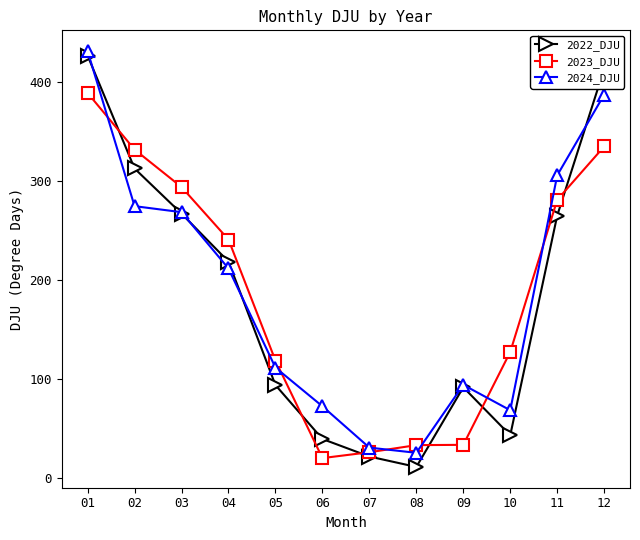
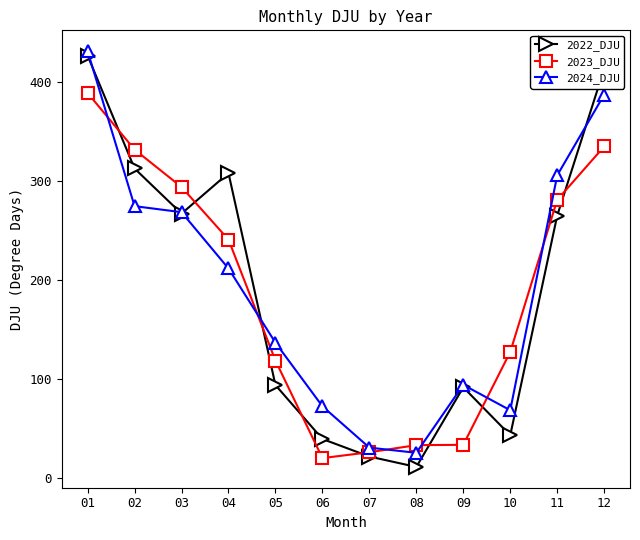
  {
    "2022_DJU": {
      "01": 430,
      "02": 310,
-     "04": 220,
+     "04": 310,
      "05": 90,
      "06": 40,
      "07": 20,
      "08": 10,
      "10": 40,
      "11": 270
    },
    "2023_DJU": {
      "01": 390,
      "02": 330,
      "03": 290,
      "04": 240,
      "05": 120,
      "06": 20,
      "07": 30,
      "08": 30,
      "09": 30,
      "10": 130,
      "11": 280,
      "12": 340
    },
    "2024_DJU": {
      "01": 430,
      "02": 270,
      "04": 210,
-     "05": 110,
+     "05": 140,
      "06": 70,
      "07": 30,
      "08": 30,
      "10": 70,
      "11": 310,
      "12": 390
    }
  }
